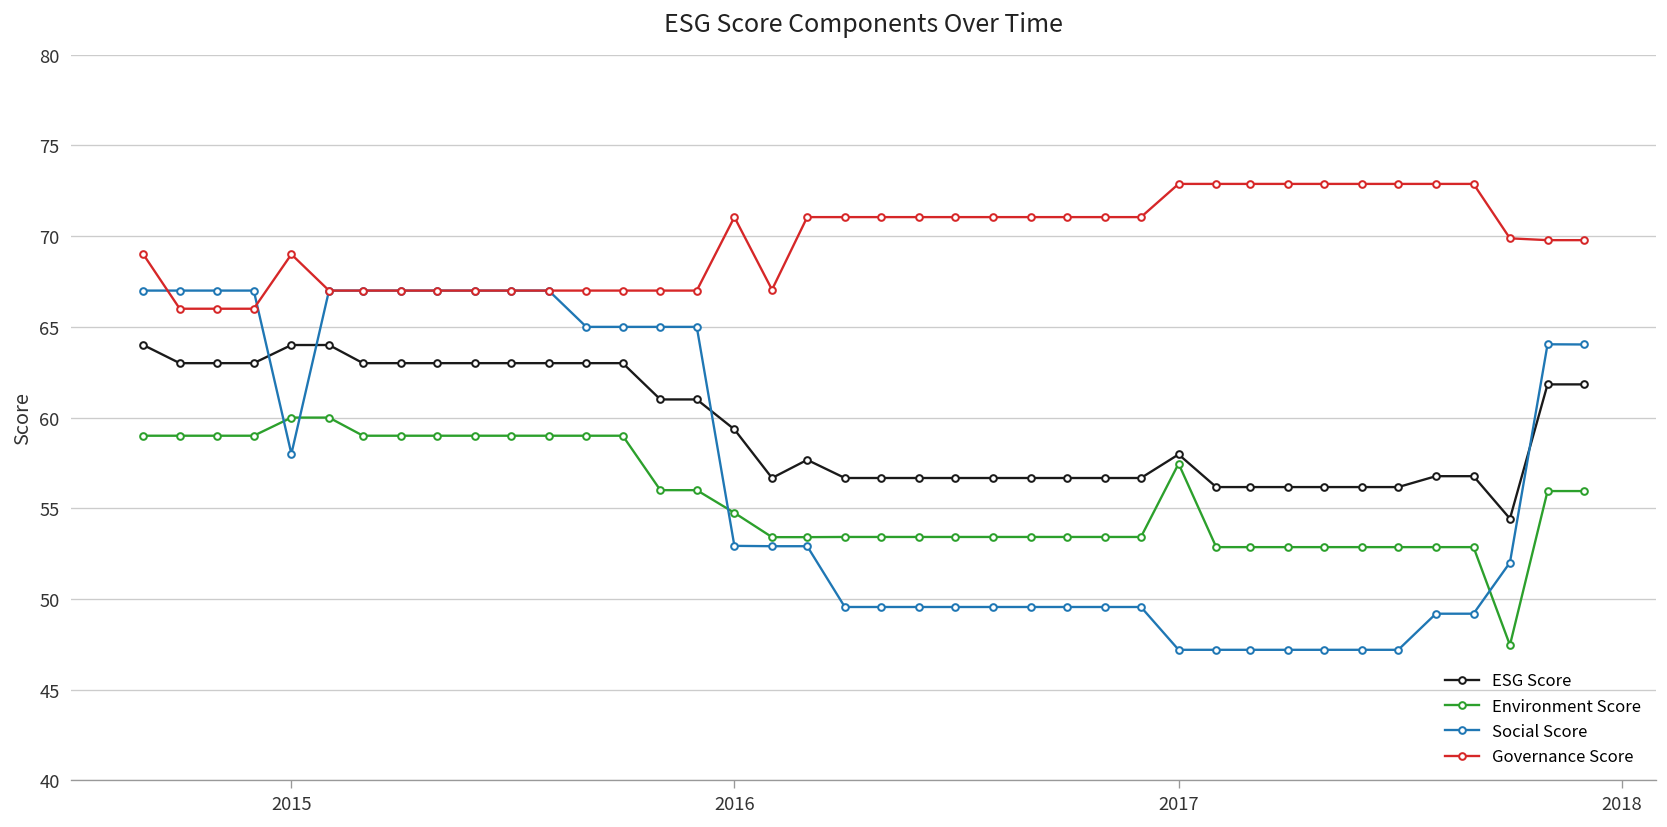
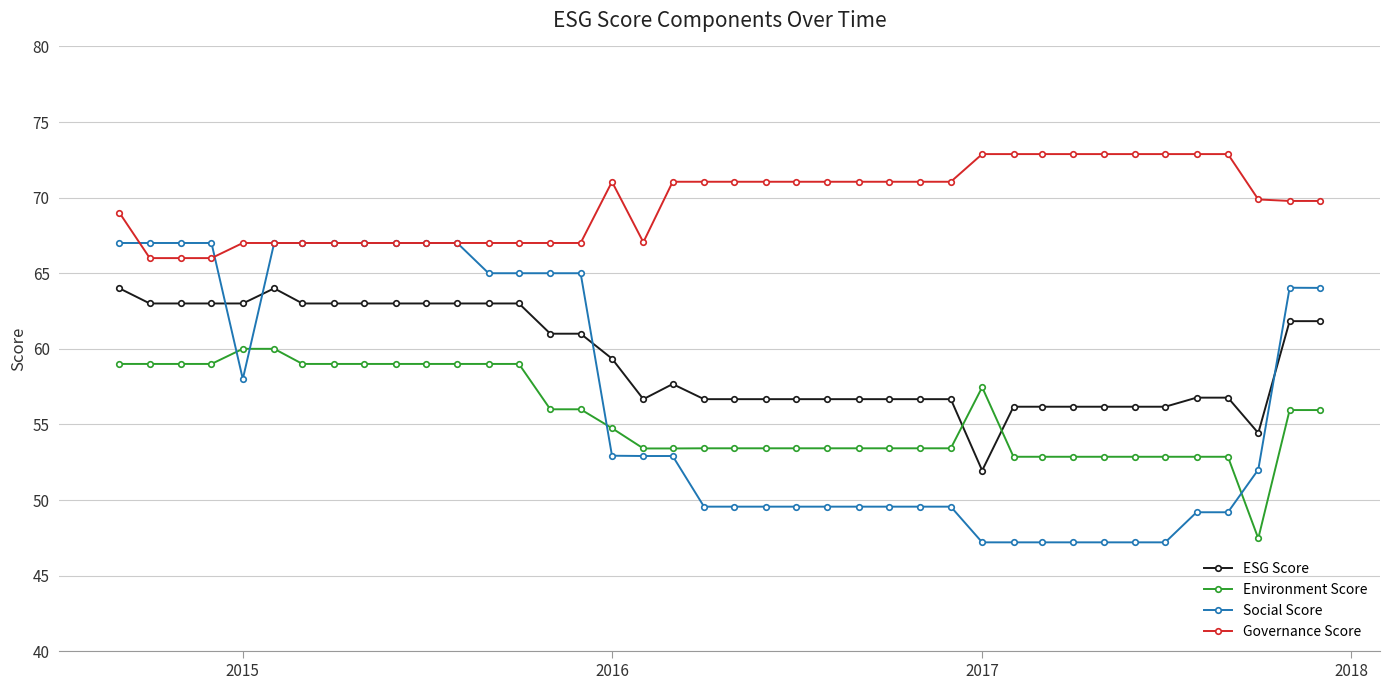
  {
    "ESG Score": {
-     "2015": 64,
+     "2015": 63,
      "2016": 59.4,
-     "2017": 58.0
+     "2017": 52.0
    },
    "Environment Score": {
      "2015": 60.0,
      "2016": 54.8,
      "2017": 57.5
    },
    "Social Score": {
      "2015": 58.0,
      "2016": 52.9,
      "2017": 47.2
    },
    "Governance Score": {
-     "2015": 69,
+     "2015": 67,
      "2016": 71,
      "2017": 73
    }
  }
